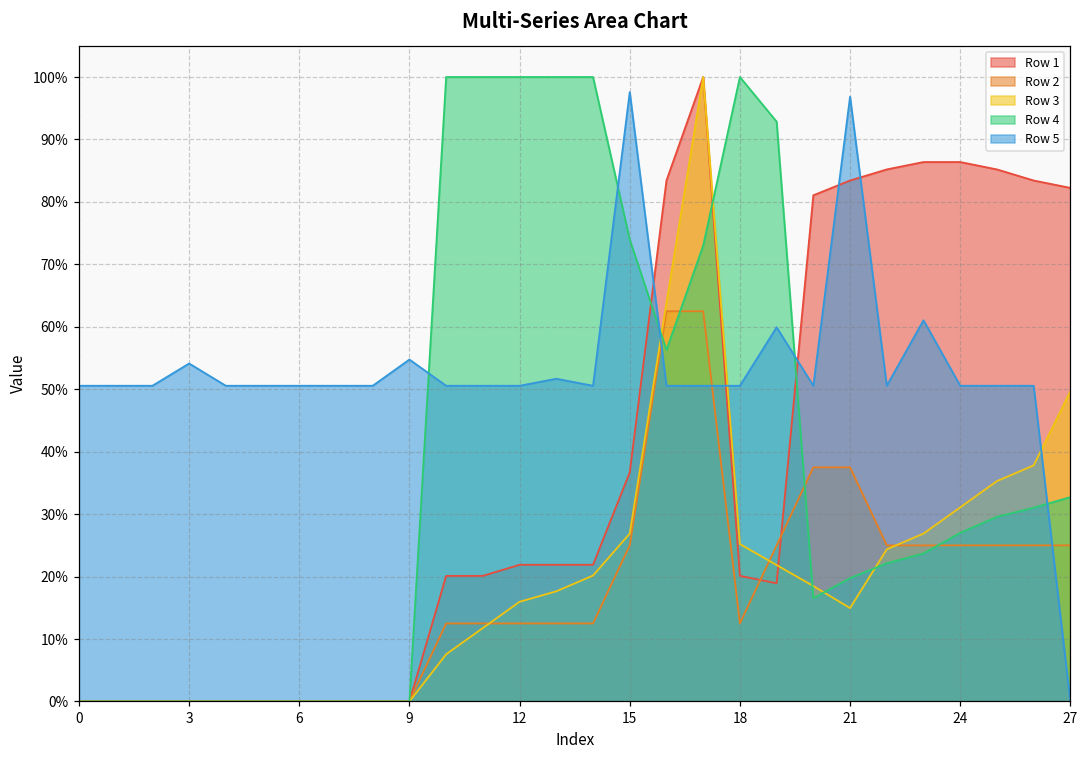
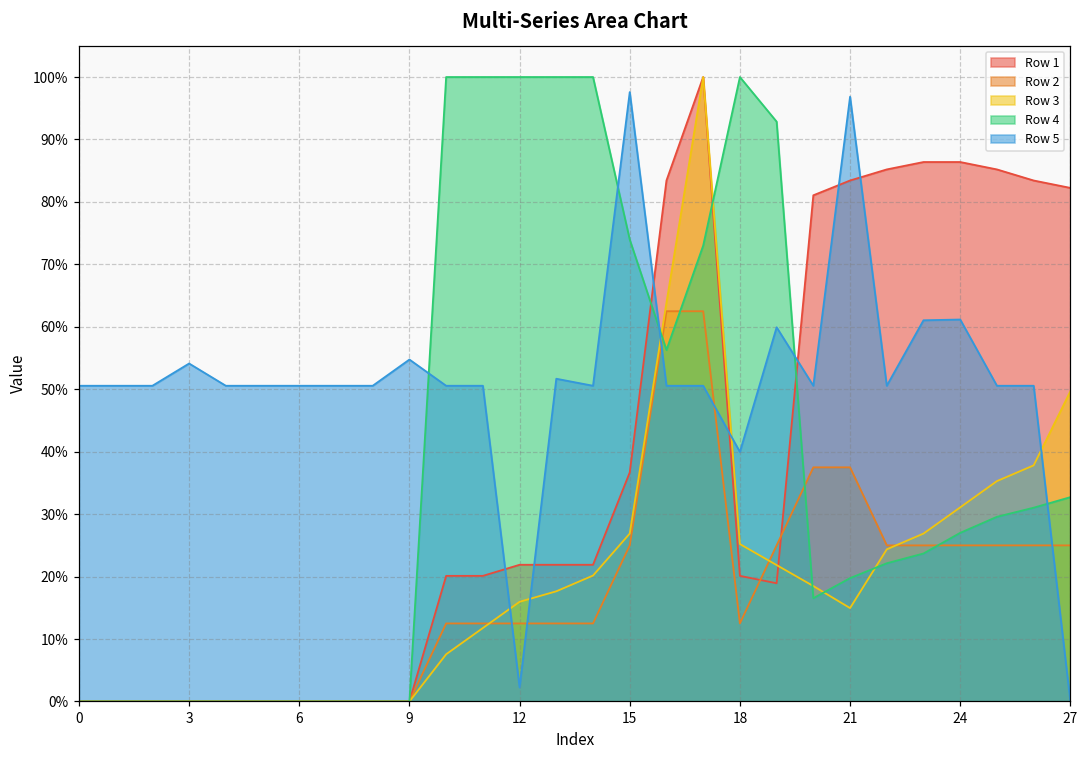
  {
    "Row 3": {
      "12": "16%",
      "15": "27%",
      "18": "25%",
      "21": "15%",
      "24": "31%",
      "27": "50%"
    },
    "Row 4": {
      "12": "100%",
      "15": "74%",
      "18": "100%",
      "21": "20%",
      "24": "27%",
      "27": "33%"
    },
    "Row 5": {
      "0": "51%",
      "3": "54%",
      "6": "51%",
      "9": "55%",
-     "12": "51%",
+     "12": "2%",
      "15": "98%",
-     "18": "51%",
+     "18": "40%",
      "21": "97%",
-     "24": "51%",
+     "24": "61%",
      "27": "0%"
    }
  }
